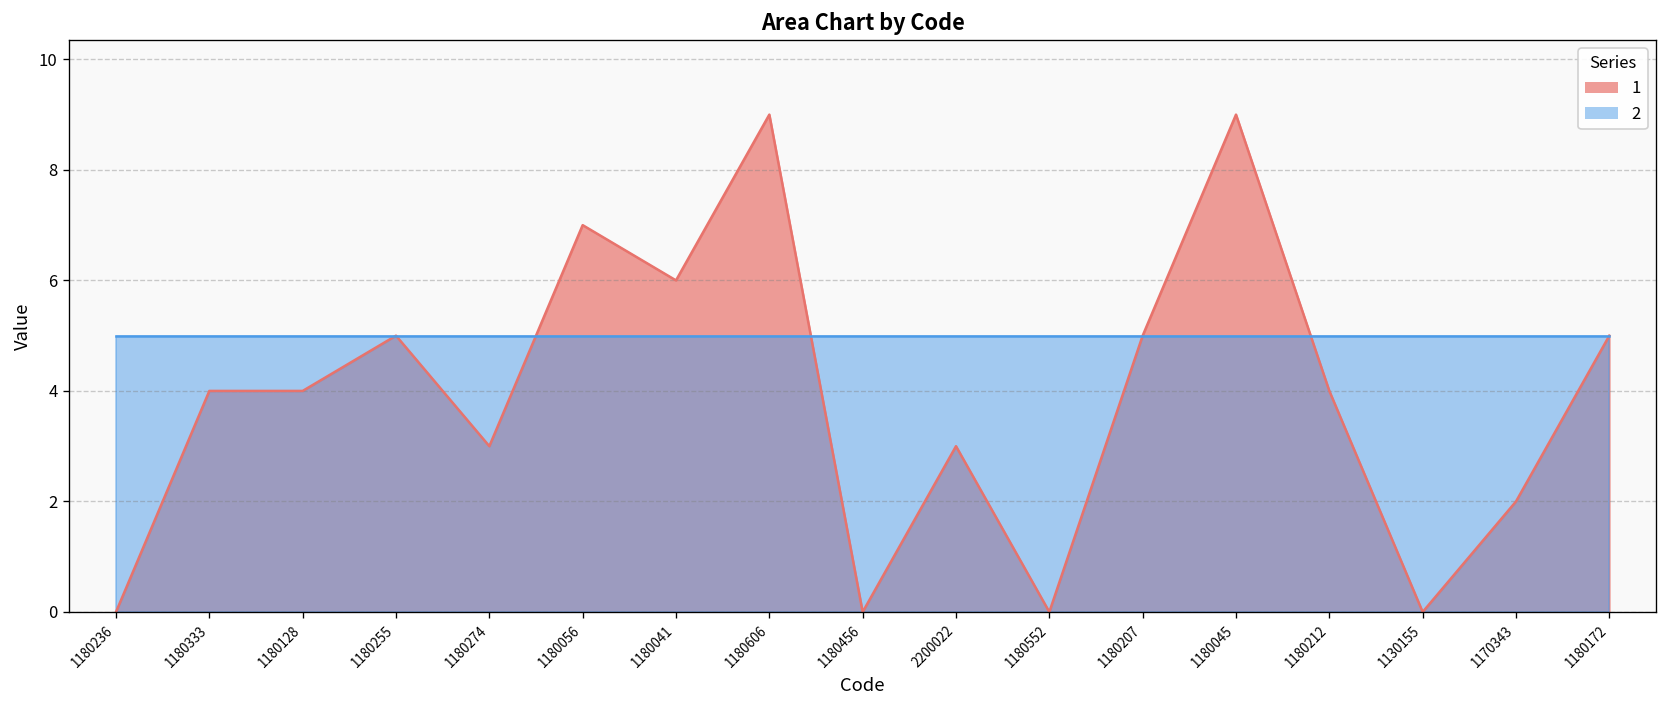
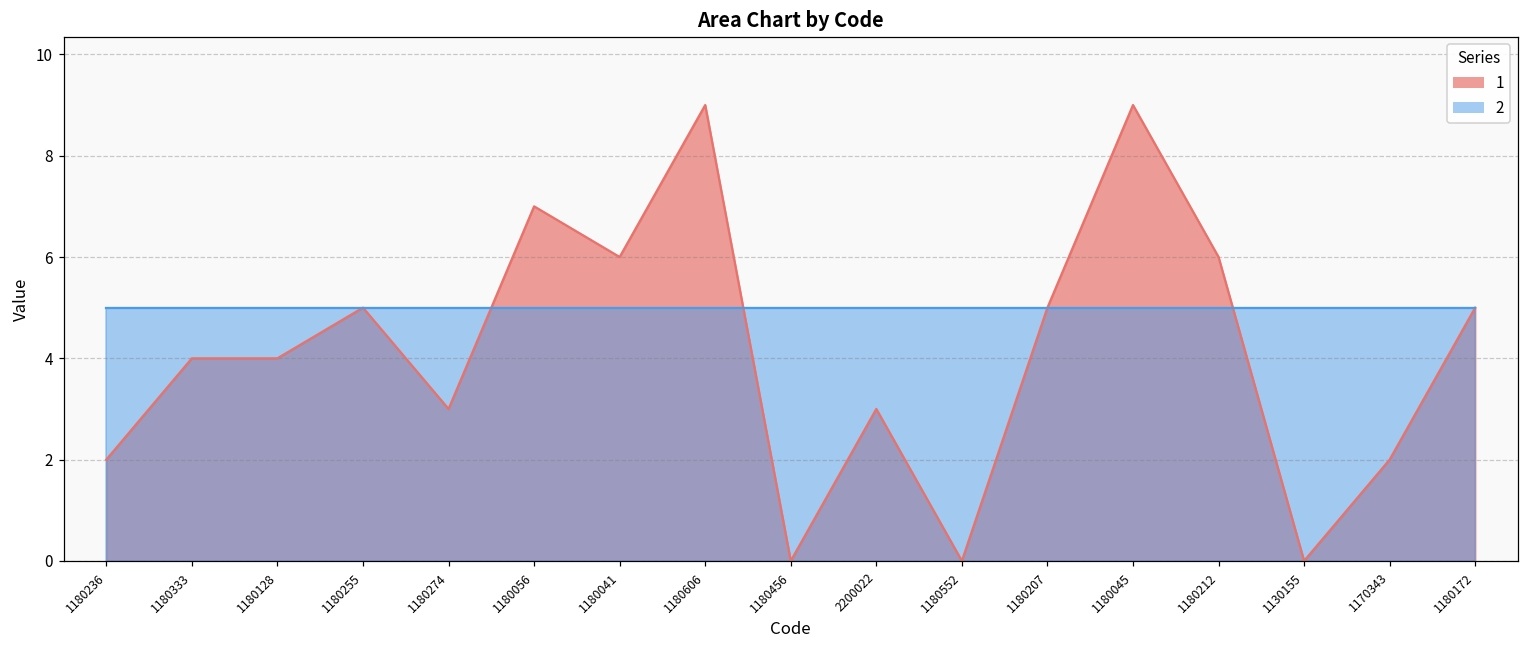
  {
    "1": {
-     "1180236": 0,
+     "1180236": 2,
      "1180333": 4,
      "1180128": 4,
      "1180274": 3,
      "1180056": 7,
      "1180041": 6,
      "1180606": 9,
      "1180456": 0,
      "2200022": 3,
      "1180552": 0,
      "1180045": 9,
-     "1180212": 4,
+     "1180212": 6,
      "1130155": 0,
      "1170343": 2
    },
    "2": {
      "1180236": 5,
      "1180333": 5,
      "1180128": 5,
      "1180274": 5,
      "1180056": 5,
      "1180041": 5,
      "1180606": 5,
      "1180456": 5,
      "2200022": 5,
      "1180552": 5,
      "1180045": 5,
      "1180212": 5,
      "1130155": 5,
      "1170343": 5
    }
  }
